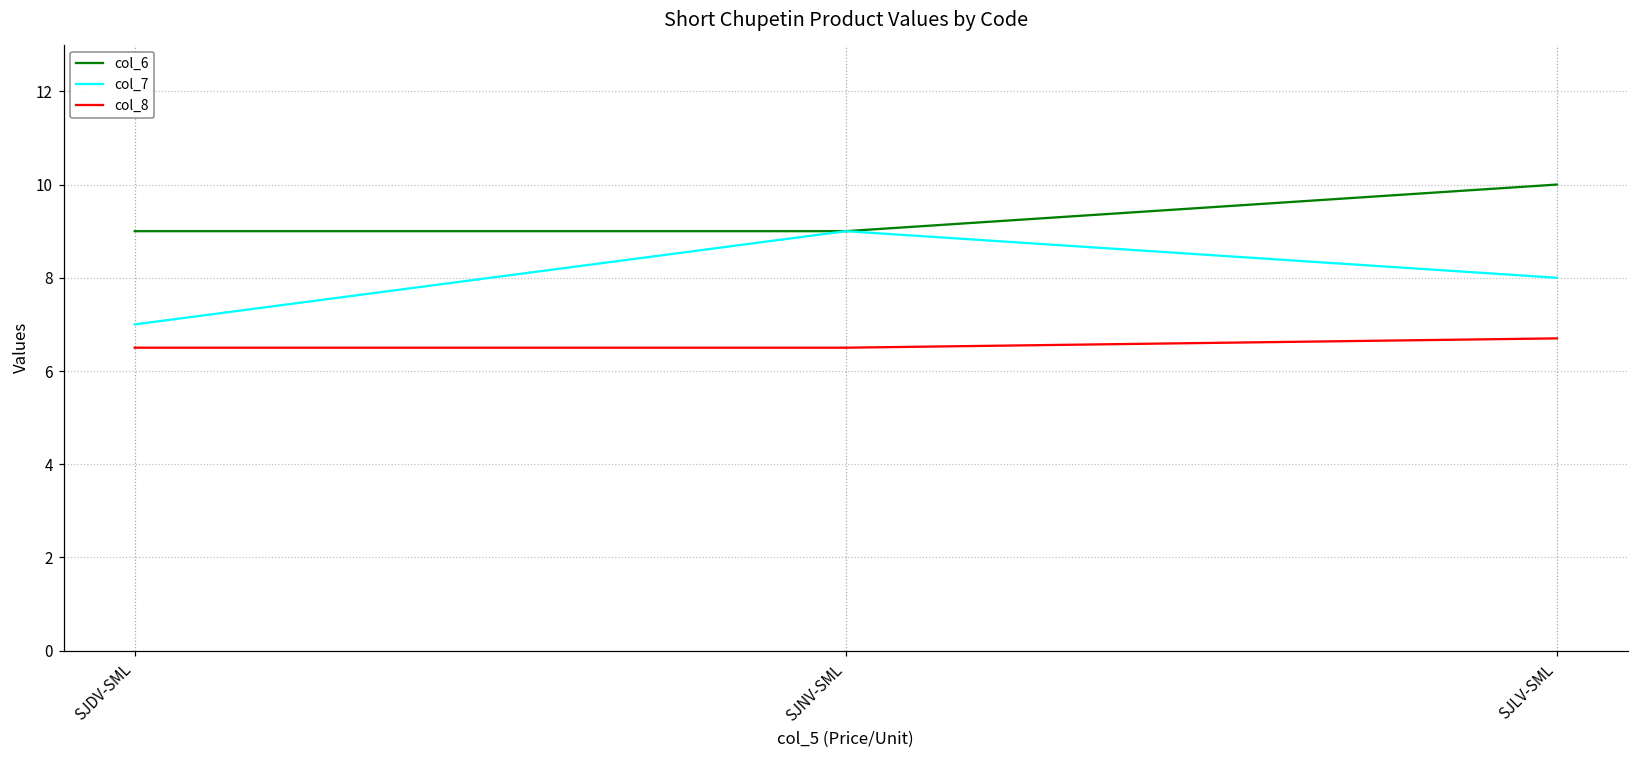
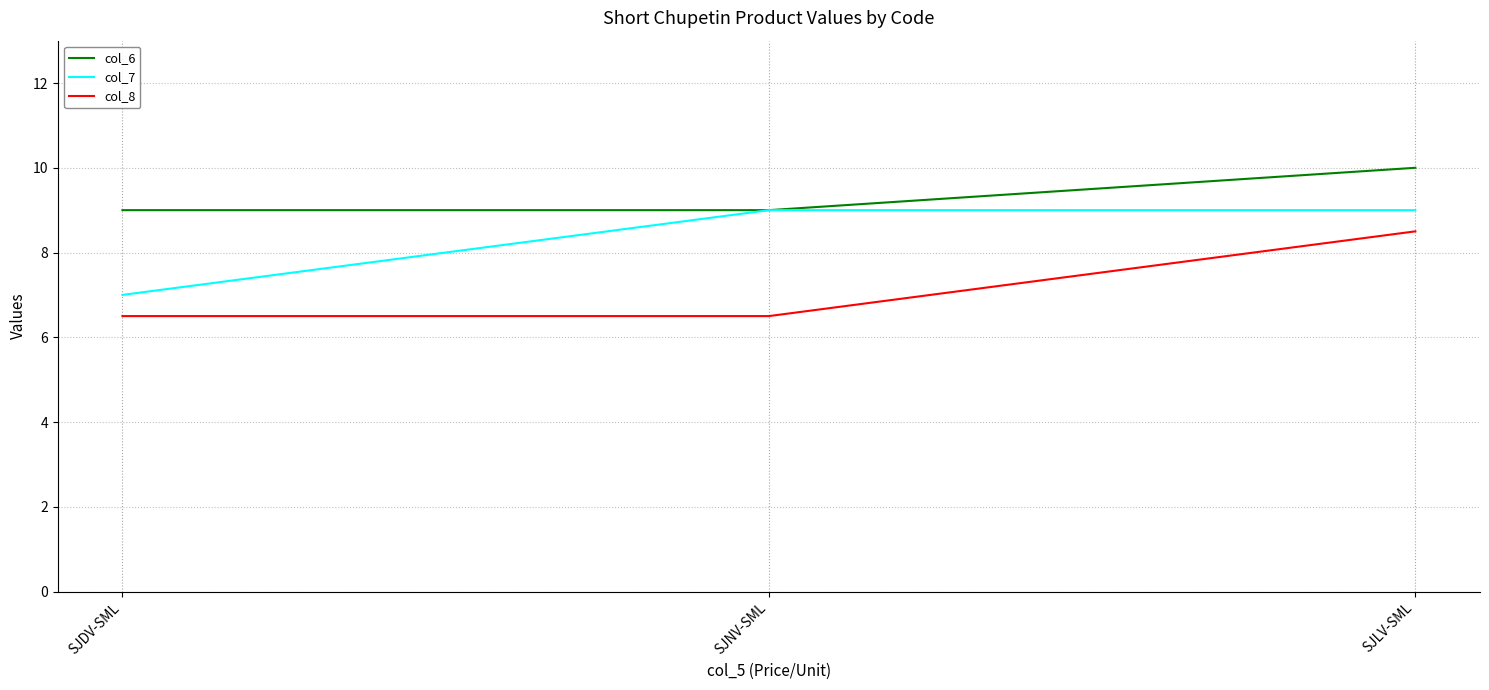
  {
    "col_6": {
      "SJDV-SML": 9.0,
      "SJLV-SML": 10.0
    },
    "col_7": {
      "SJDV-SML": 7,
-     "SJLV-SML": 8
+     "SJLV-SML": 9
    },
    "col_8": {
      "SJDV-SML": 6.5,
      "SJNV-SML": 6.5,
-     "SJLV-SML": 6.7
+     "SJLV-SML": 8.5
    }
  }
